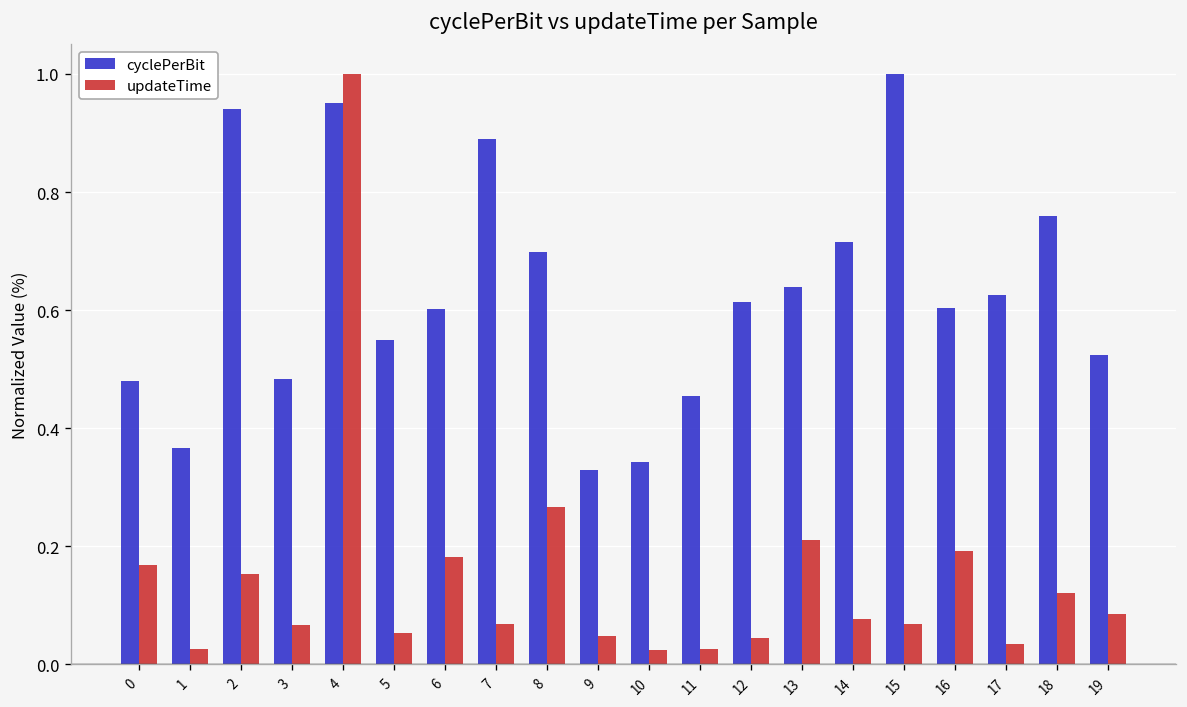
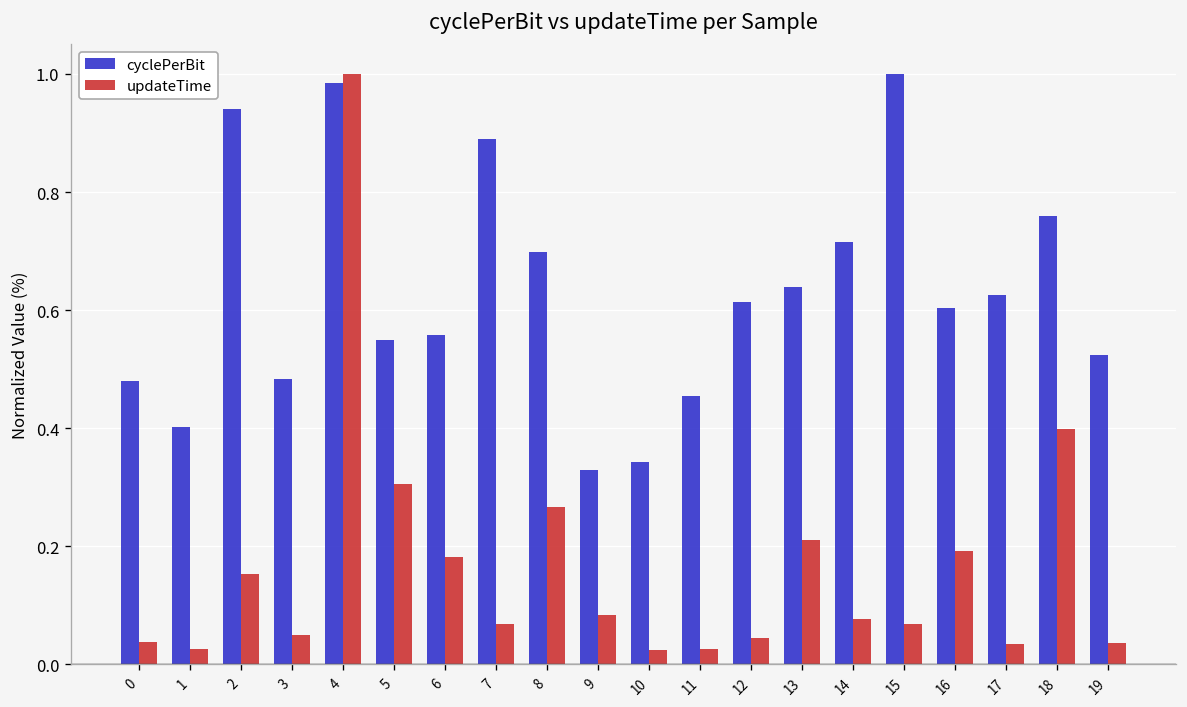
  {
    "cyclePerBit": {
      "0": 0.48,
-     "1": 0.37,
+     "1": 0.40,
      "2": 0.94,
      "3": 0.48,
-     "4": 0.95,
+     "4": 0.98,
      "5": 0.55,
-     "6": 0.60,
+     "6": 0.56,
      "7": 0.89,
      "8": 0.70,
      "9": 0.33,
      "10": 0.34,
      "11": 0.45,
      "12": 0.61,
      "13": 0.64,
      "14": 0.72,
      "15": 1.00,
      "16": 0.60,
      "17": 0.63,
      "18": 0.76,
      "19": 0.52
    },
    "updateTime": {
-     "0": 0.17,
+     "0": 0.04,
      "1": 0.03,
      "2": 0.15,
-     "3": 0.07,
+     "3": 0.05,
      "4": 1.00,
-     "5": 0.05,
+     "5": 0.31,
      "6": 0.18,
      "7": 0.07,
      "8": 0.27,
-     "9": 0.05,
+     "9": 0.08,
      "10": 0.03,
      "11": 0.03,
      "12": 0.04,
      "13": 0.21,
      "14": 0.08,
      "15": 0.07,
      "16": 0.19,
      "17": 0.03,
-     "18": 0.12,
-     "19": 0.08
+     "18": 0.40,
+     "19": 0.04
    }
  }
